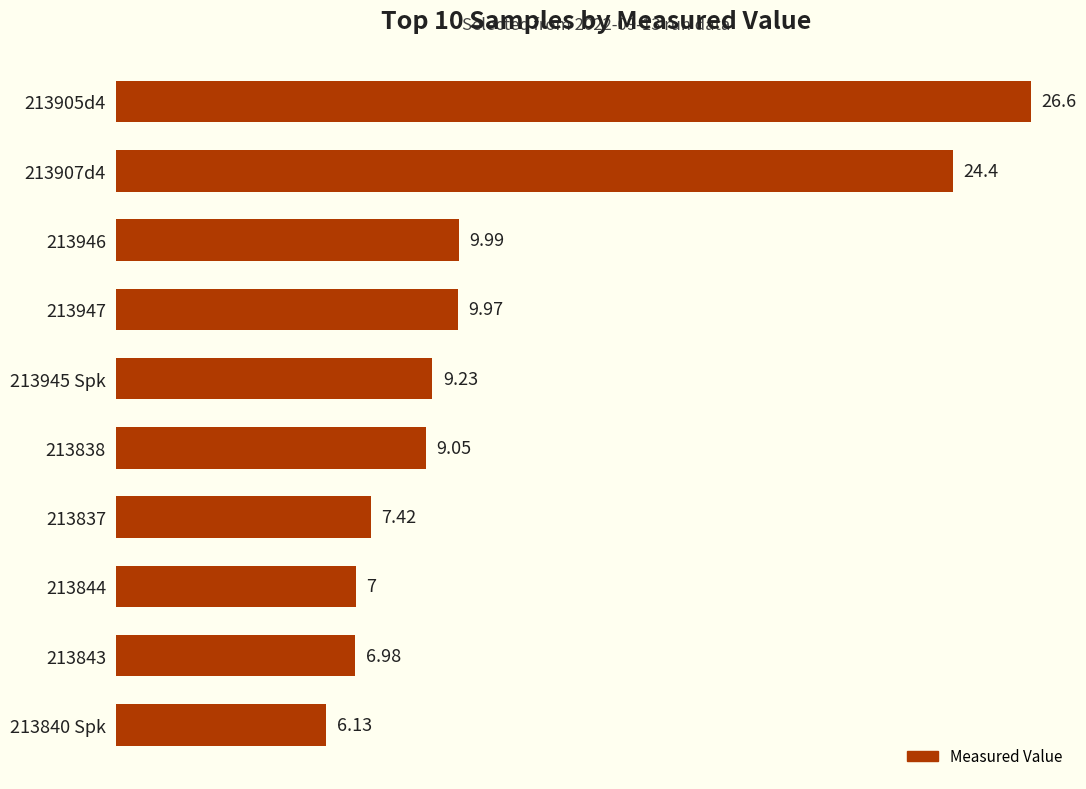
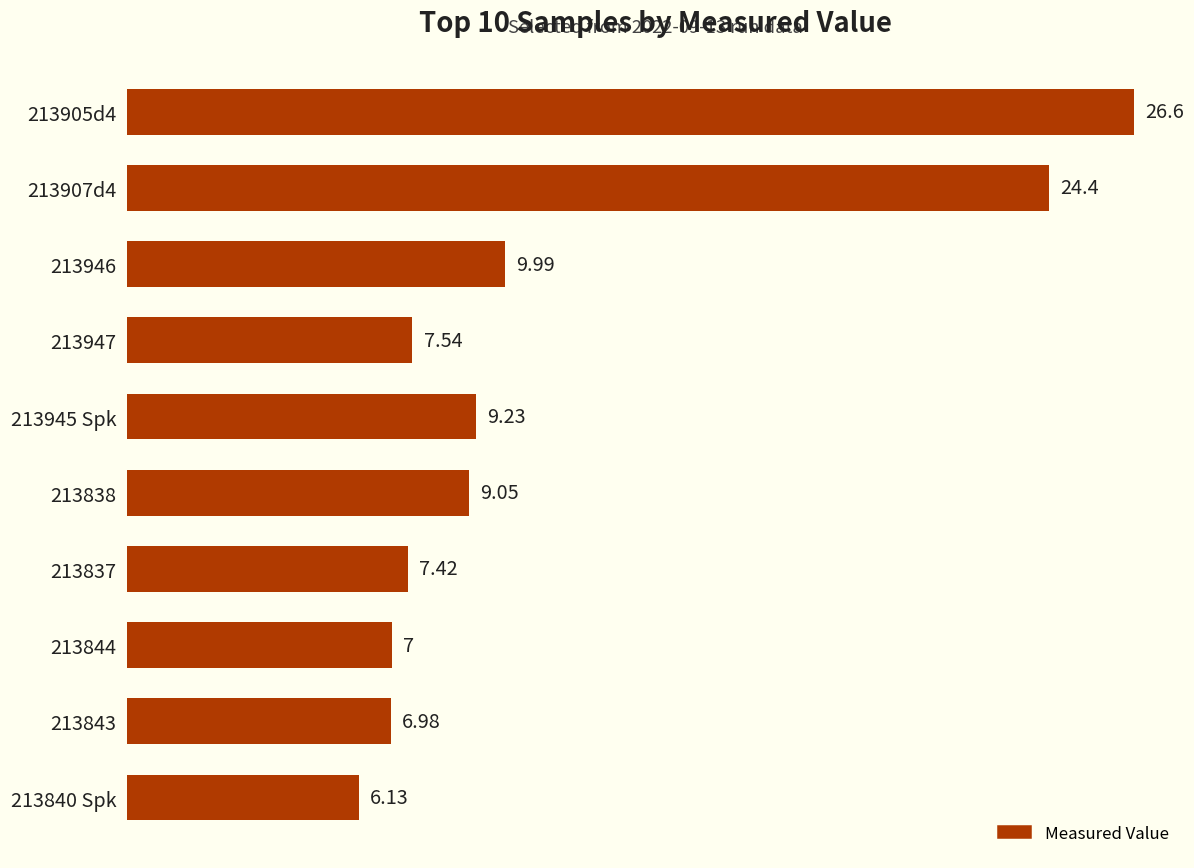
  {
    "213905d4": 26.6,
    "213907d4": 24.4,
    "213946": 9.99,
-   "213947": 9.97,
+   "213947": 7.54,
    "213945 Spk": 9.23,
    "213838": 9.05,
    "213837": 7.42,
    "213844": 7,
    "213843": 6.98,
    "213840 Spk": 6.13
  }
